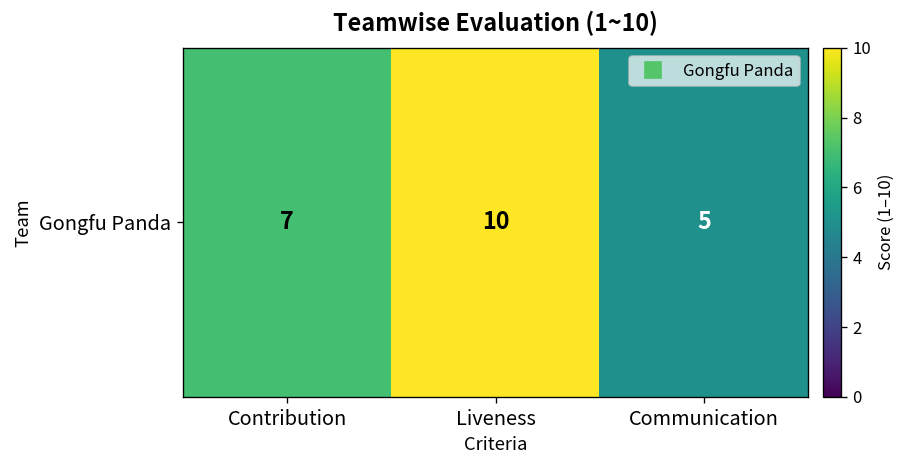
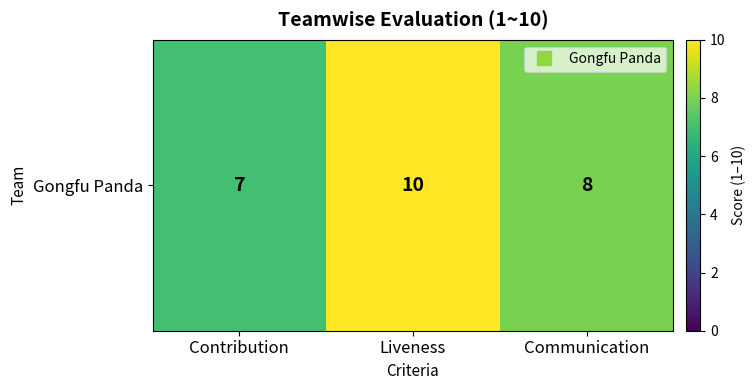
  {
    "Gongfu Panda": {
      "Contribution": 7,
      "Liveness": 10,
-     "Communication": 5
+     "Communication": 8
    }
  }
